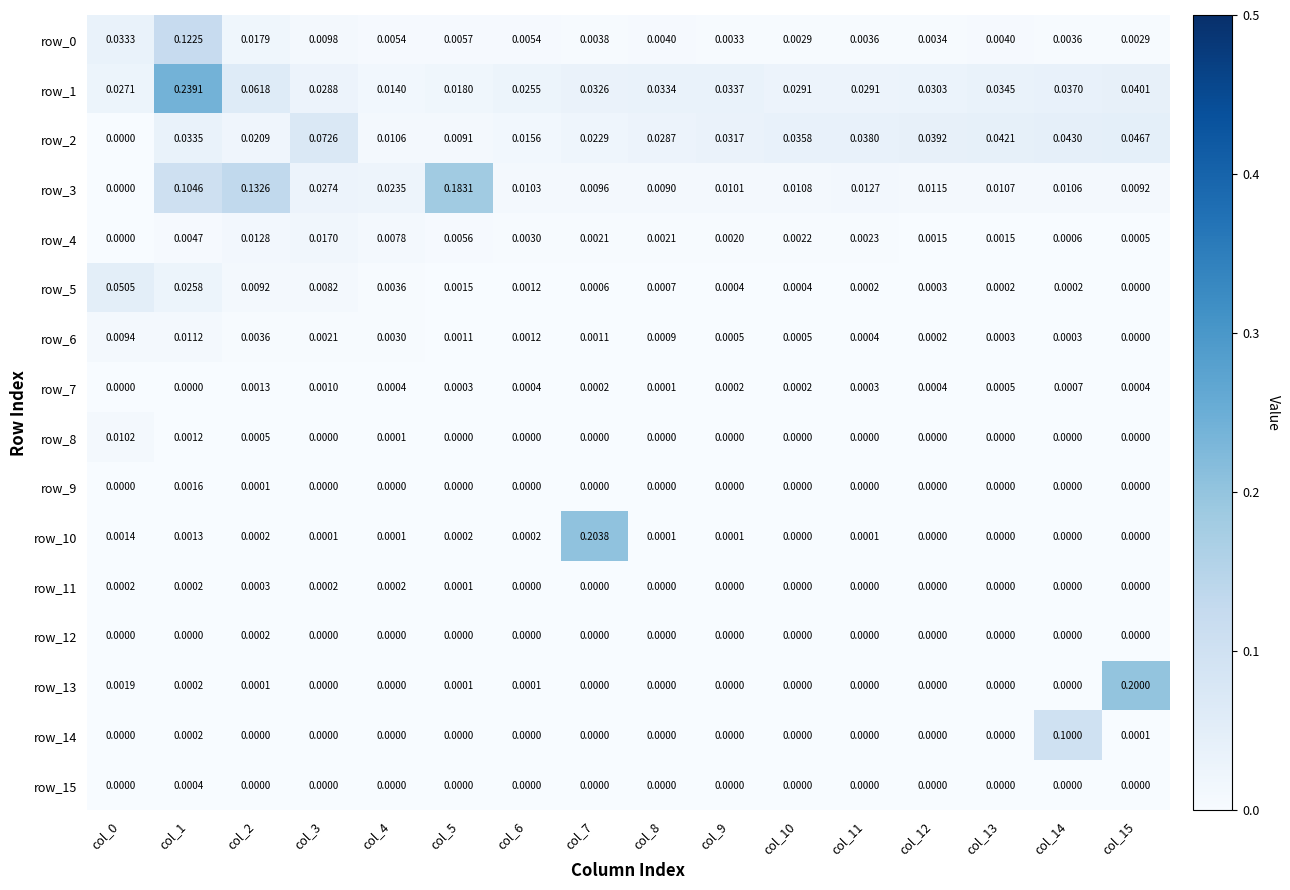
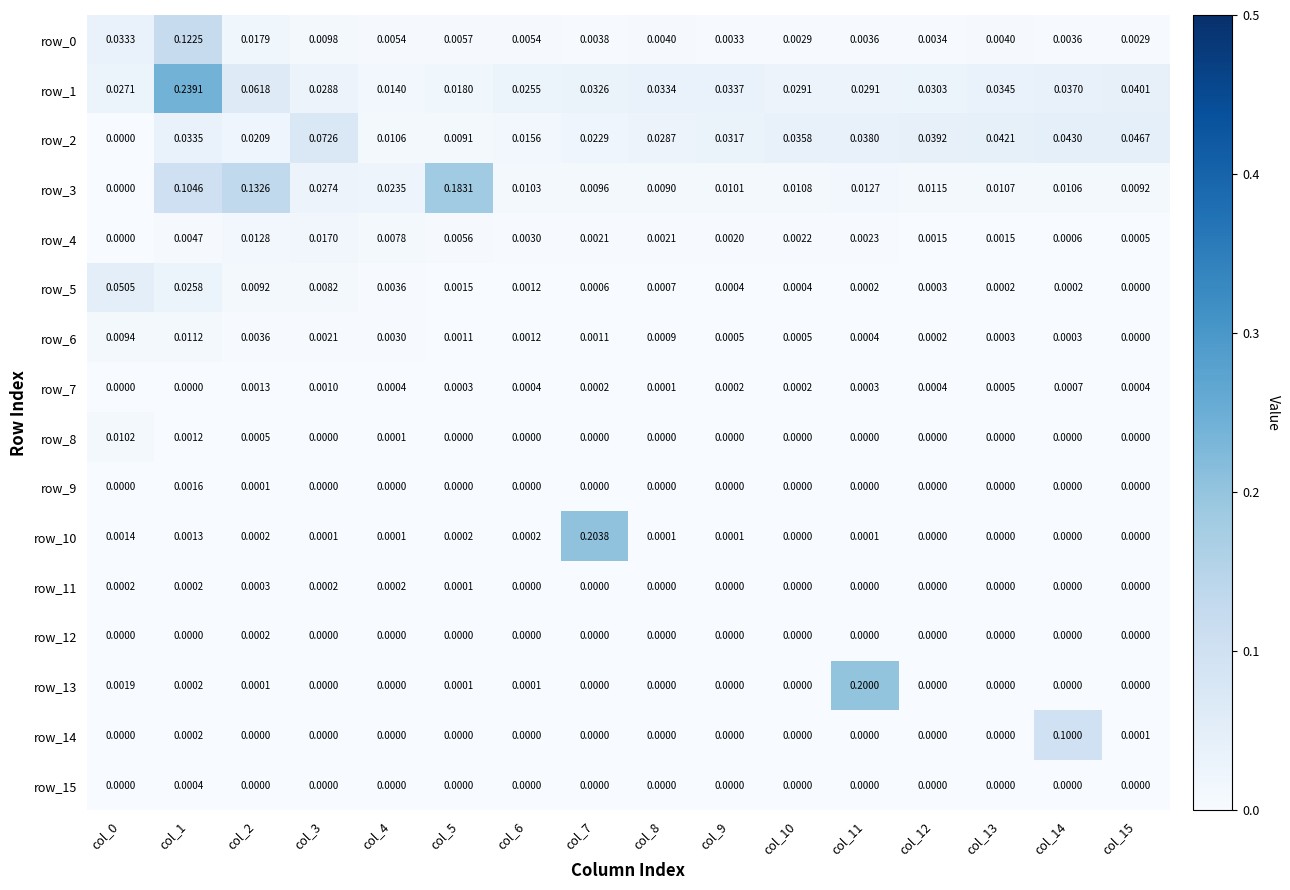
  {
    "row_13": {
      "col_0": 0.0019,
      "col_1": 0.0002,
      "col_2": 0.0001,
      "col_3": 0.0000,
      "col_4": 0.0000,
      "col_5": 0.0001,
      "col_6": 0.0001,
      "col_7": 0.0000,
      "col_8": 0.0000,
      "col_9": 0.0000,
      "col_10": 0.0000,
-     "col_11": 0.0000,
+     "col_11": 0.2000,
      "col_12": 0.0000,
      "col_13": 0.0000,
      "col_14": 0.0000,
-     "col_15": 0.2000
+     "col_15": 0.0000
    }
  }
